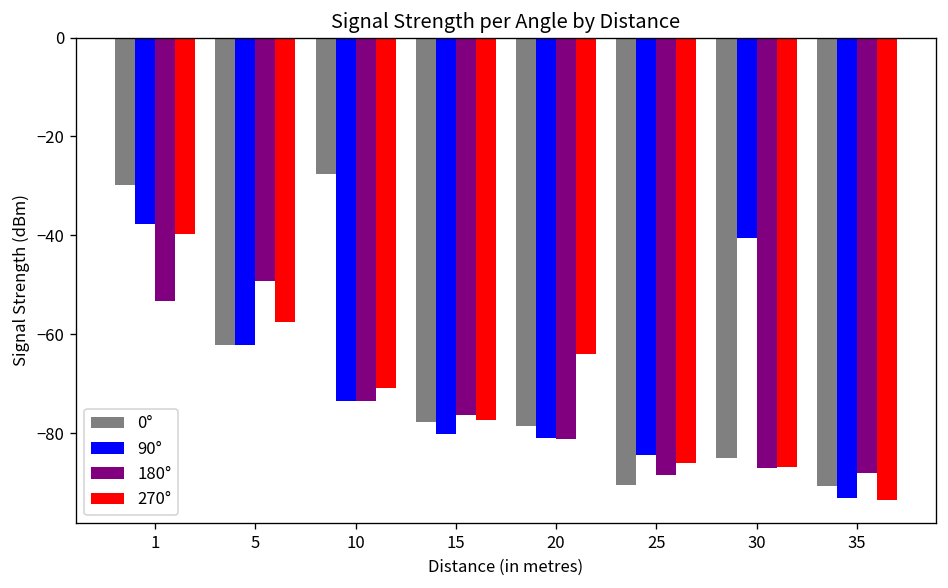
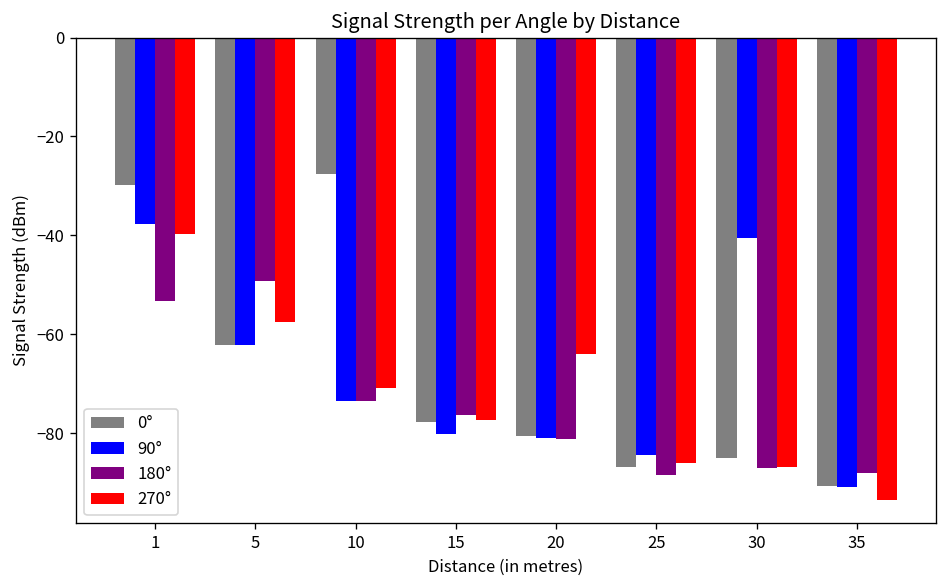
  {
    "0°": {
      "1": -30,
      "5": -62,
      "10": -28,
      "15": -78,
-     "20": -78,
-     "25": -90,
+     "20": -81,
+     "25": -87,
      "30": -85,
      "35": -91
    },
    "90°": {
      "1": -38,
      "5": -62,
      "10": -74,
      "15": -80,
      "20": -81,
      "25": -85,
      "30": -41,
-     "35": -93
+     "35": -91
    },
    "180°": {
      "1": -53,
      "5": -49,
      "10": -74,
      "15": -76,
      "20": -81,
      "25": -89,
      "30": -87,
      "35": -88
    },
    "270°": {
      "1": -40,
      "5": -57,
      "10": -71,
      "15": -77,
      "20": -64,
      "25": -86,
      "30": -87,
      "35": -94
    }
  }
